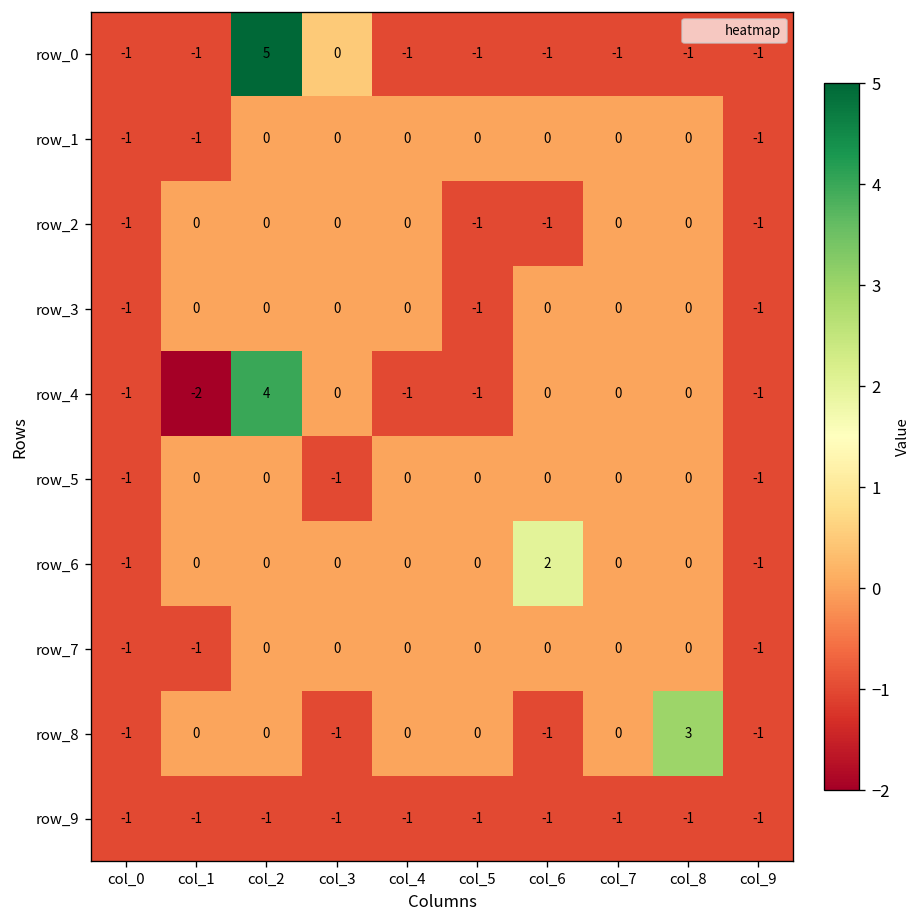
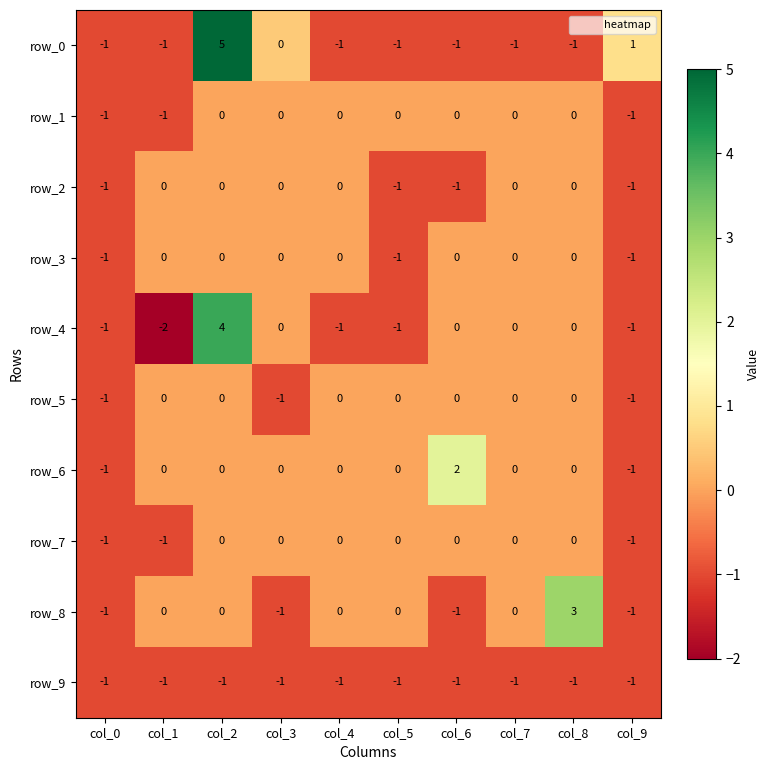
  {
    "row_0": {
      "col_0": -1,
      "col_1": -1,
      "col_2": 5,
      "col_3": 0,
      "col_4": -1,
      "col_5": -1,
      "col_6": -1,
      "col_7": -1,
      "col_8": -1,
-     "col_9": -1
+     "col_9": 1
    },
    "row_1": {
      "col_0": -1,
      "col_1": -1,
      "col_2": 0,
      "col_3": 0,
      "col_4": 0,
      "col_5": 0,
      "col_6": 0,
      "col_7": 0,
      "col_8": 0,
      "col_9": -1
    },
    "row_2": {
      "col_0": -1,
      "col_1": 0,
      "col_2": 0,
      "col_3": 0,
      "col_4": 0,
      "col_5": -1,
      "col_6": -1,
      "col_7": 0,
      "col_8": 0,
      "col_9": -1
    },
    "row_3": {
      "col_0": -1,
      "col_1": 0,
      "col_2": 0,
      "col_3": 0,
      "col_4": 0,
      "col_5": -1,
      "col_6": 0,
      "col_7": 0,
      "col_8": 0,
      "col_9": -1
    },
    "row_4": {
      "col_0": -1,
      "col_1": -2,
      "col_2": 4,
      "col_3": 0,
      "col_4": -1,
      "col_5": -1,
      "col_6": 0,
      "col_7": 0,
      "col_8": 0,
      "col_9": -1
    },
    "row_5": {
      "col_0": -1,
      "col_1": 0,
      "col_2": 0,
      "col_3": -1,
      "col_4": 0,
      "col_5": 0,
      "col_6": 0,
      "col_7": 0,
      "col_8": 0,
      "col_9": -1
    },
    "row_6": {
      "col_0": -1,
      "col_1": 0,
      "col_2": 0,
      "col_3": 0,
      "col_4": 0,
      "col_5": 0,
      "col_6": 2,
      "col_7": 0,
      "col_8": 0,
      "col_9": -1
    },
    "row_7": {
      "col_0": -1,
      "col_1": -1,
      "col_2": 0,
      "col_3": 0,
      "col_4": 0,
      "col_5": 0,
      "col_6": 0,
      "col_7": 0,
      "col_8": 0,
      "col_9": -1
    },
    "row_8": {
      "col_0": -1,
      "col_1": 0,
      "col_2": 0,
      "col_3": -1,
      "col_4": 0,
      "col_5": 0,
      "col_6": -1,
      "col_7": 0,
      "col_8": 3,
      "col_9": -1
    },
    "row_9": {
      "col_0": -1,
      "col_1": -1,
      "col_2": -1,
      "col_3": -1,
      "col_4": -1,
      "col_5": -1,
      "col_6": -1,
      "col_7": -1,
      "col_8": -1,
      "col_9": -1
    }
  }
